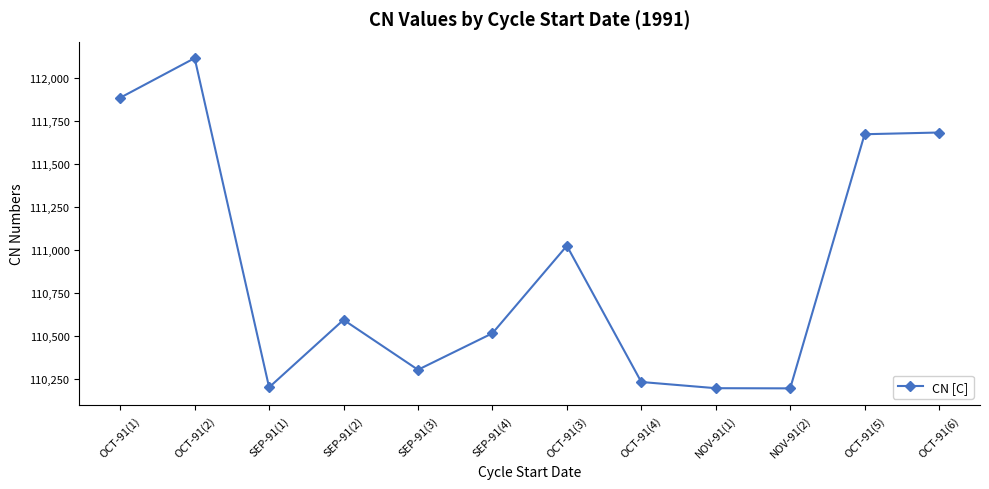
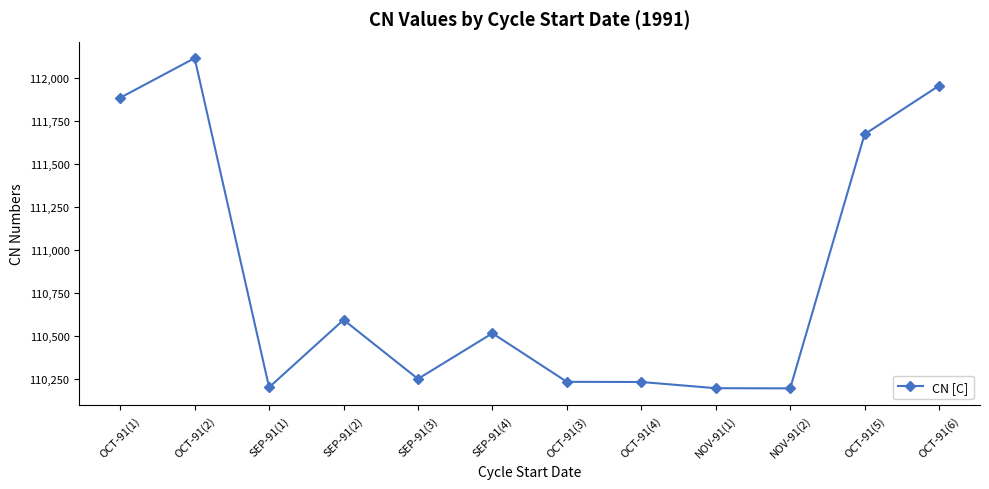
  {
    "OCT-91(1)": "111,880",
    "OCT-91(2)": "112,110",
    "SEP-91(1)": "110,200",
    "SEP-91(2)": "110,590",
-   "SEP-91(3)": "110,300",
+   "SEP-91(3)": "110,250",
    "SEP-91(4)": "110,520",
-   "OCT-91(3)": "111,020",
+   "OCT-91(3)": "110,230",
    "OCT-91(4)": "110,230",
    "NOV-91(1)": "110,200",
    "NOV-91(2)": "110,200",
    "OCT-91(5)": "111,670",
-   "OCT-91(6)": "111,680"
+   "OCT-91(6)": "111,950"
  }
